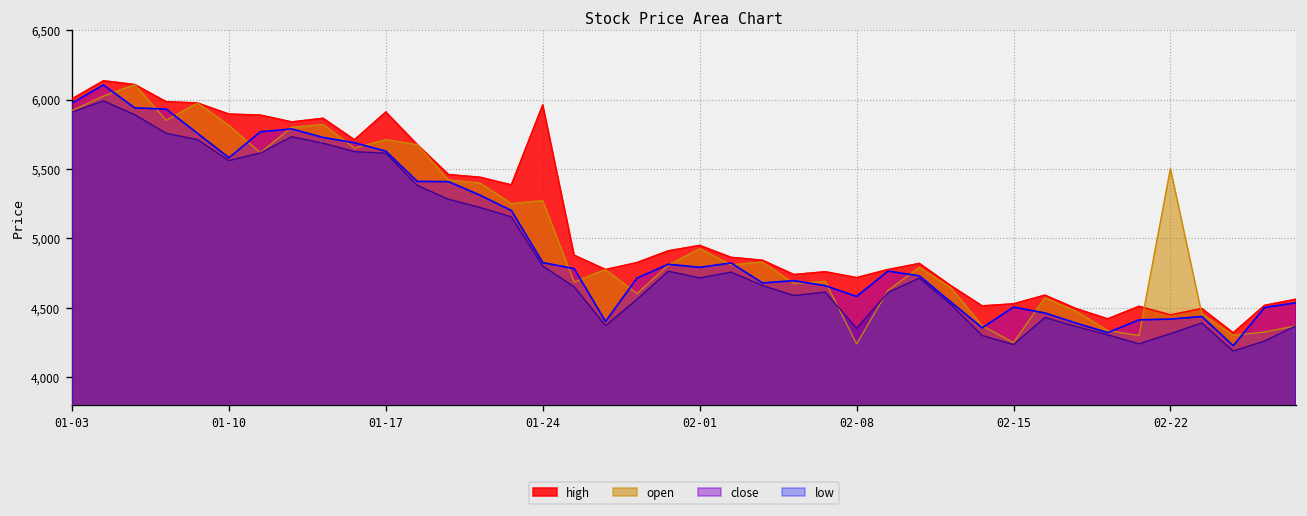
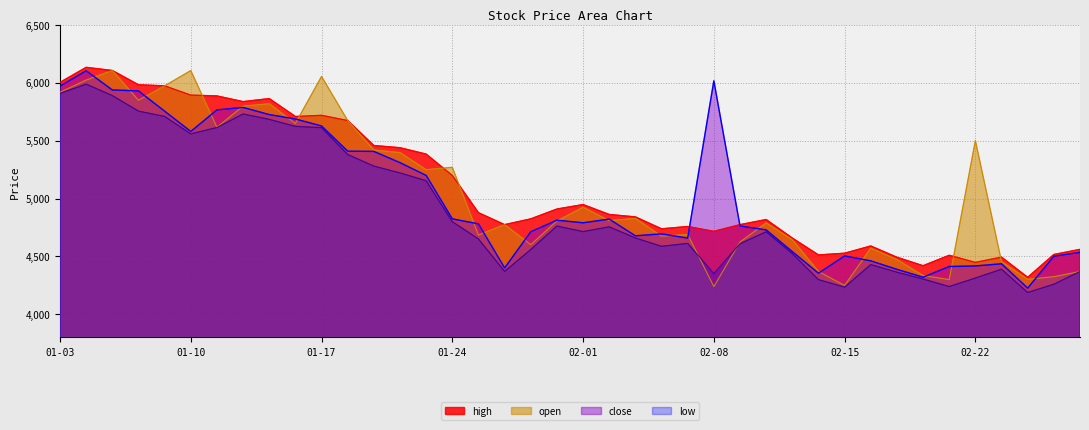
  {
    "high": {
      "01-03": "6,010",
      "01-10": "5,900",
-     "01-17": "5,910",
-     "01-24": "5,960",
+     "01-17": "5,720",
+     "01-24": "5,200",
      "02-01": "4,950",
      "02-08": "4,720",
      "02-15": "4,530",
      "02-22": "4,450"
    },
    "open": {
-     "01-10": "5,810",
-     "01-17": "5,710",
+     "01-10": "6,110",
+     "01-17": "6,060",
      "01-24": "5,270",
      "02-01": "4,930",
      "02-08": "4,240",
      "02-22": "5,500"
    },
    "close": {
      "01-03": "5,970",
      "01-24": "4,820",
      "02-01": "4,790",
-     "02-08": "4,580",
+     "02-08": "6,020",
      "02-15": "4,500",
      "02-22": "4,420"
    },
    "low": {
      "01-24": "4,800",
      "02-01": "4,720",
      "02-08": "4,350",
      "02-22": "4,310"
    }
  }
